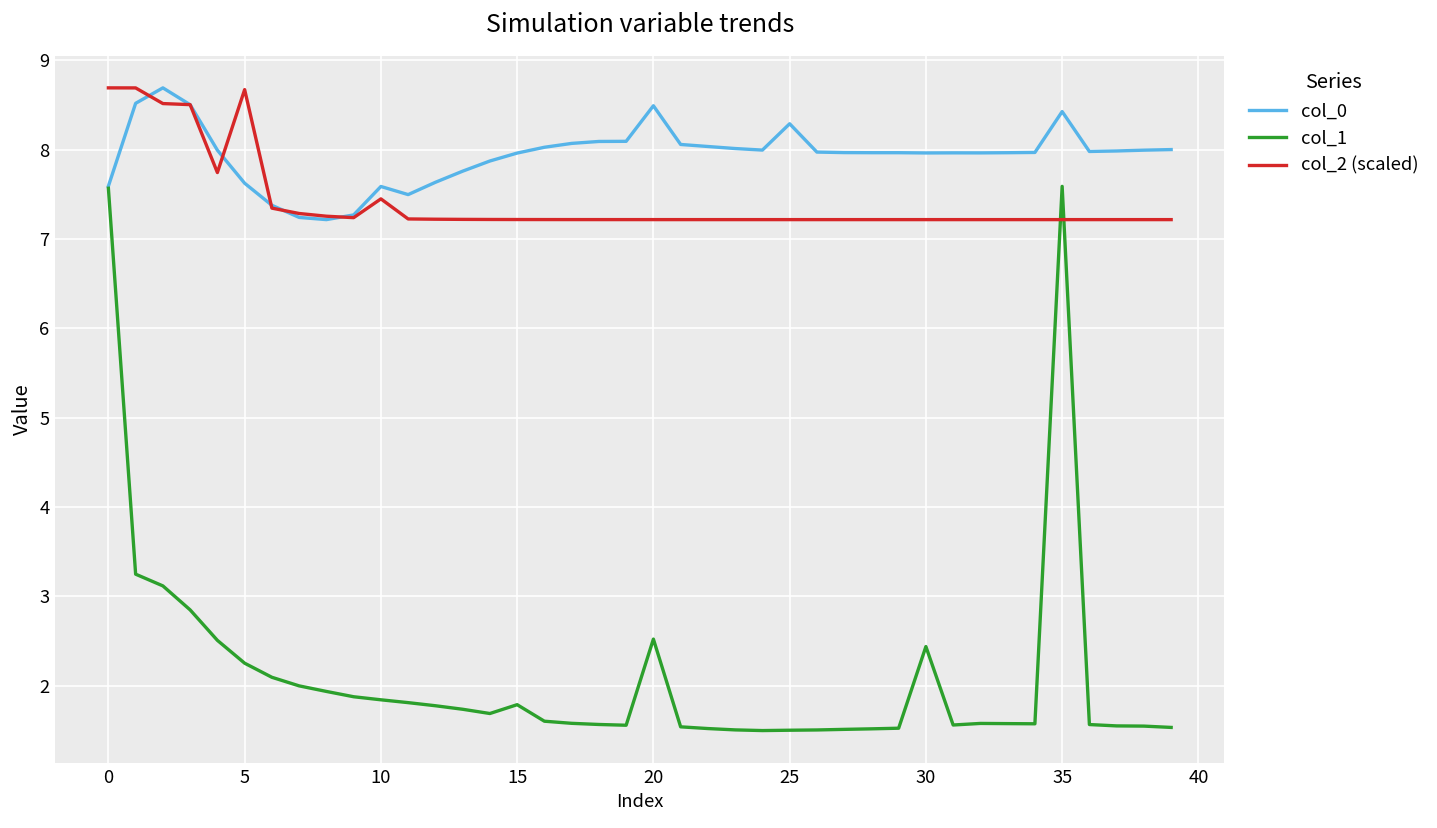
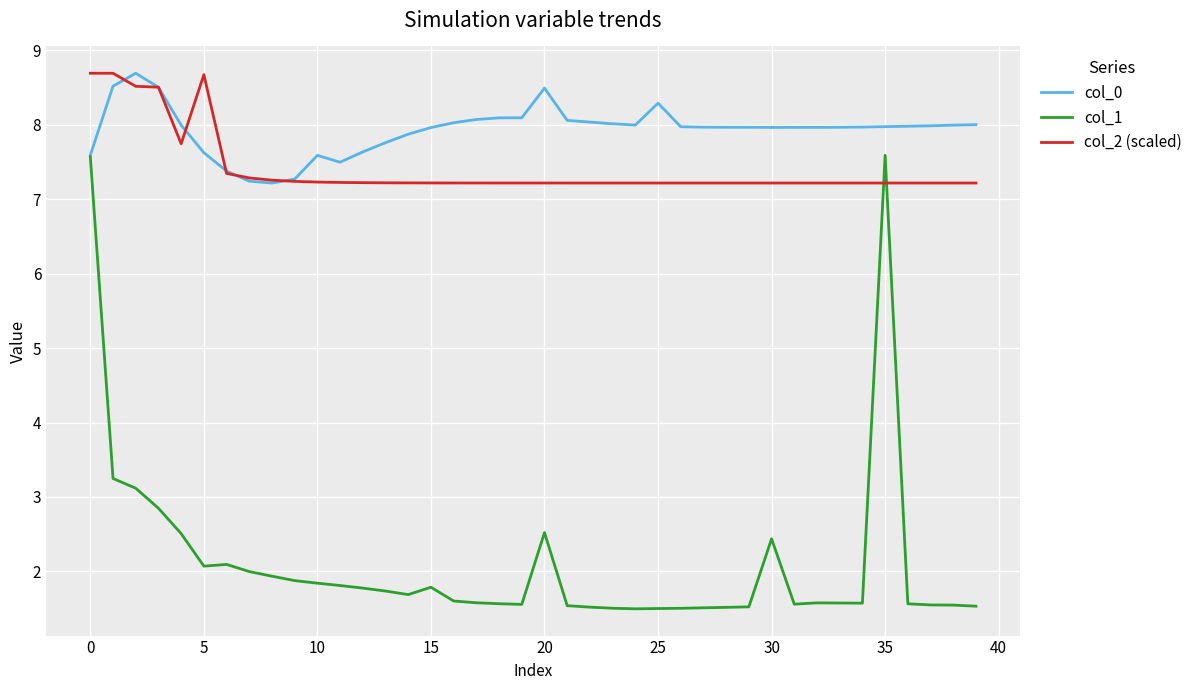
  {
    "col_0": {
      "5": 7.6,
      "10": 7.6,
      "15": 8.0,
      "20": 8.5,
      "25": 8.3,
      "30": 8.0,
-     "35": 8.4
+     "35": 8.0
    },
    "col_1": {
-     "5": 2.3,
+     "5": 2.1,
      "10": 1.8,
      "15": 1.8,
      "20": 2.5,
      "25": 1.5,
      "30": 2.4,
      "35": 7.6
    },
    "col_2 (scaled)": {
      "0": 8.7,
      "5": 8.7,
-     "10": 7.5,
+     "10": 7.2,
      "15": 7.2,
      "20": 7.2,
      "25": 7.2,
      "30": 7.2,
      "35": 7.2
    }
  }
